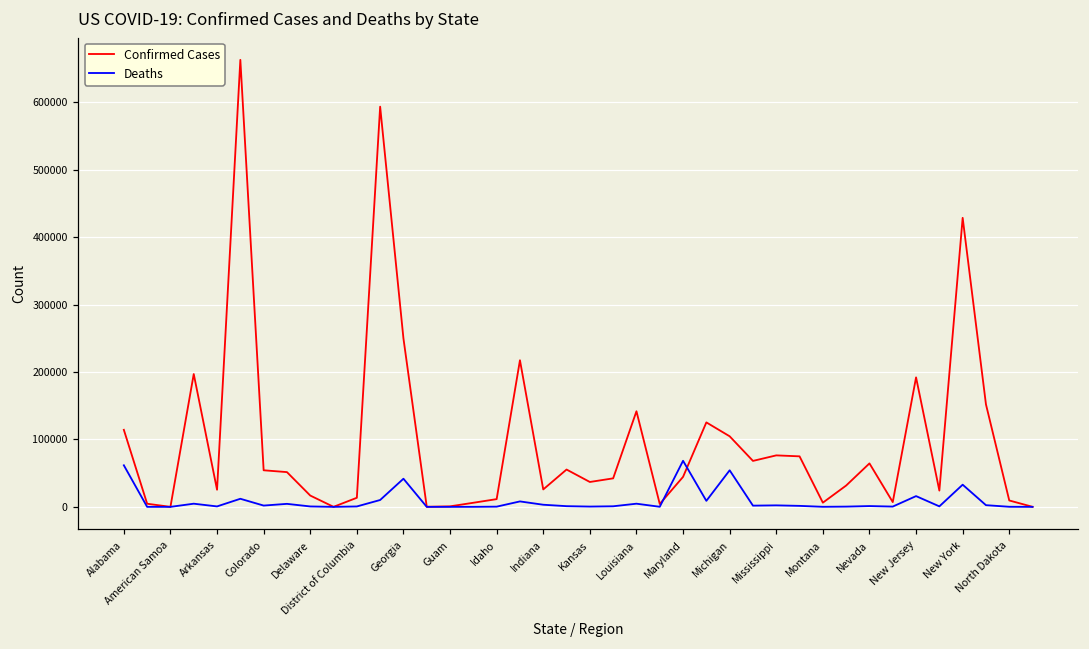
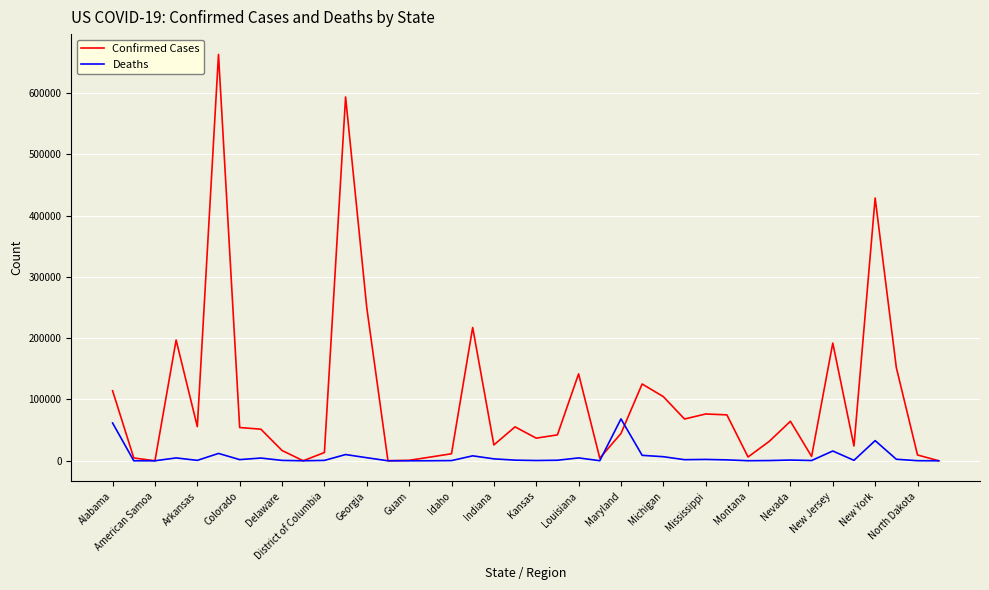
  {
    "Confirmed Cases": {
      "Alabama": 110000,
-     "Arkansas": 30000,
+     "Arkansas": 60000,
      "Colorado": 50000,
      "Delaware": 20000,
      "District of Columbia": 10000,
      "Georgia": 250000,
      "Idaho": 10000,
      "Indiana": 30000,
      "Kansas": 40000,
      "Louisiana": 140000,
      "Maryland": 40000,
      "Michigan": 100000,
      "Mississippi": 80000,
      "Montana": 10000,
      "Nevada": 60000,
      "New Jersey": 190000,
      "New York": 430000,
      "North Dakota": 10000
    },
    "Deaths": {
      "Alabama": 60000,
      "Arkansas": 0,
      "Colorado": 0,
      "Delaware": 0,
      "District of Columbia": 0,
-     "Georgia": 40000,
+     "Georgia": 0,
      "Idaho": 0,
      "Indiana": 0,
      "Kansas": 0,
      "Louisiana": 0,
      "Maryland": 70000,
-     "Michigan": 50000,
+     "Michigan": 10000,
      "Mississippi": 0,
      "Montana": 0,
      "Nevada": 0,
      "New Jersey": 20000,
      "New York": 30000,
      "North Dakota": 0
    }
  }
